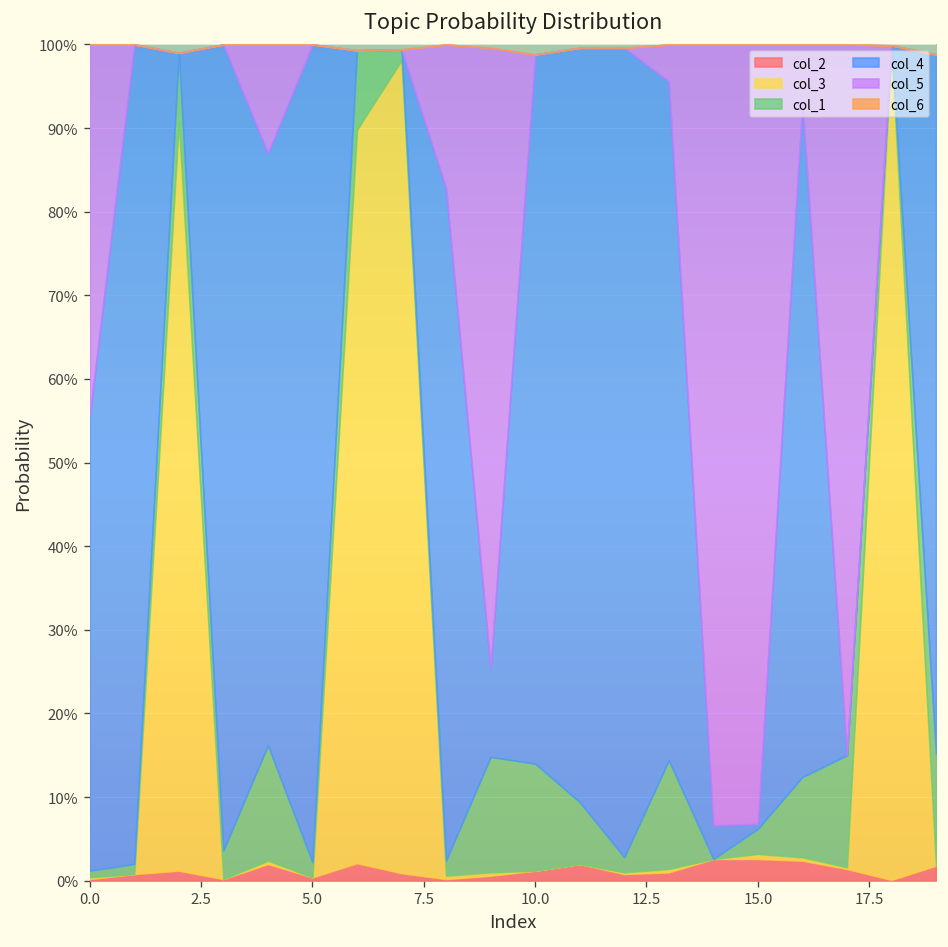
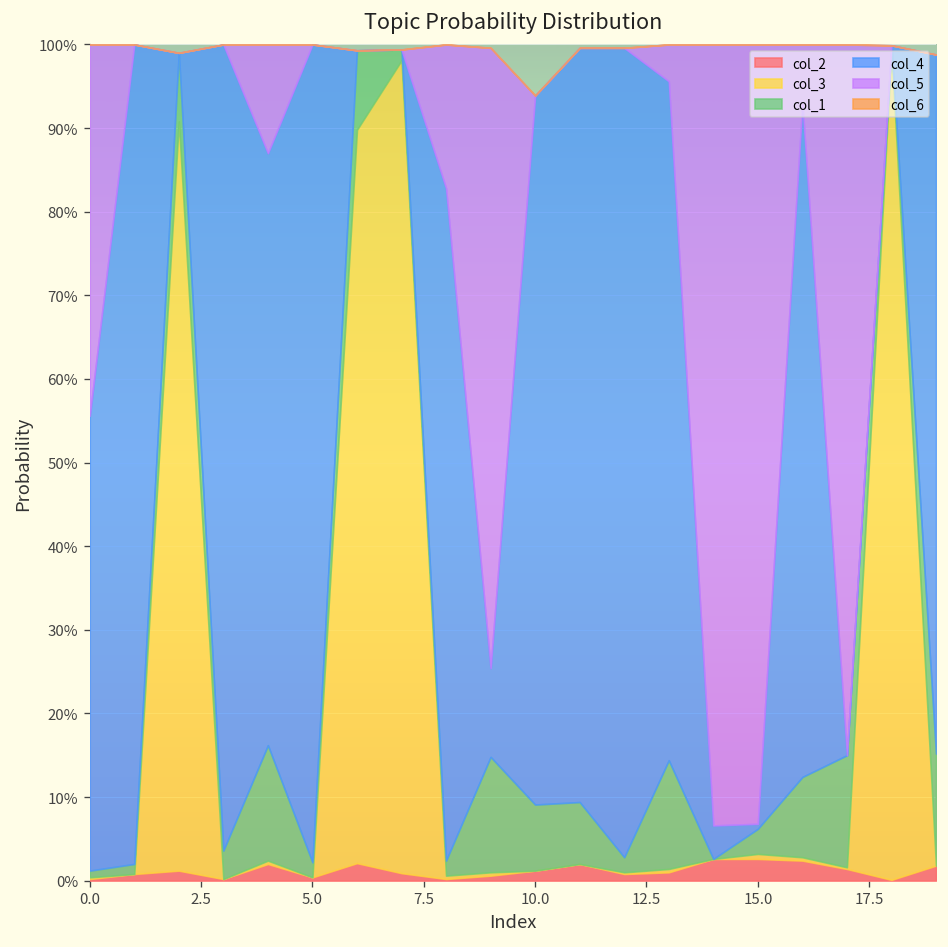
  {
    "col_2": {
      "15.0": "3%"
    },
    "col_1": {
      "0.0": "1%",
      "5.0": "2%",
-     "10.0": "13%",
+     "10.0": "8%",
      "15.0": "3%"
    },
    "col_4": {
      "0.0": "54%",
      "15.0": "1%"
    }
  }
